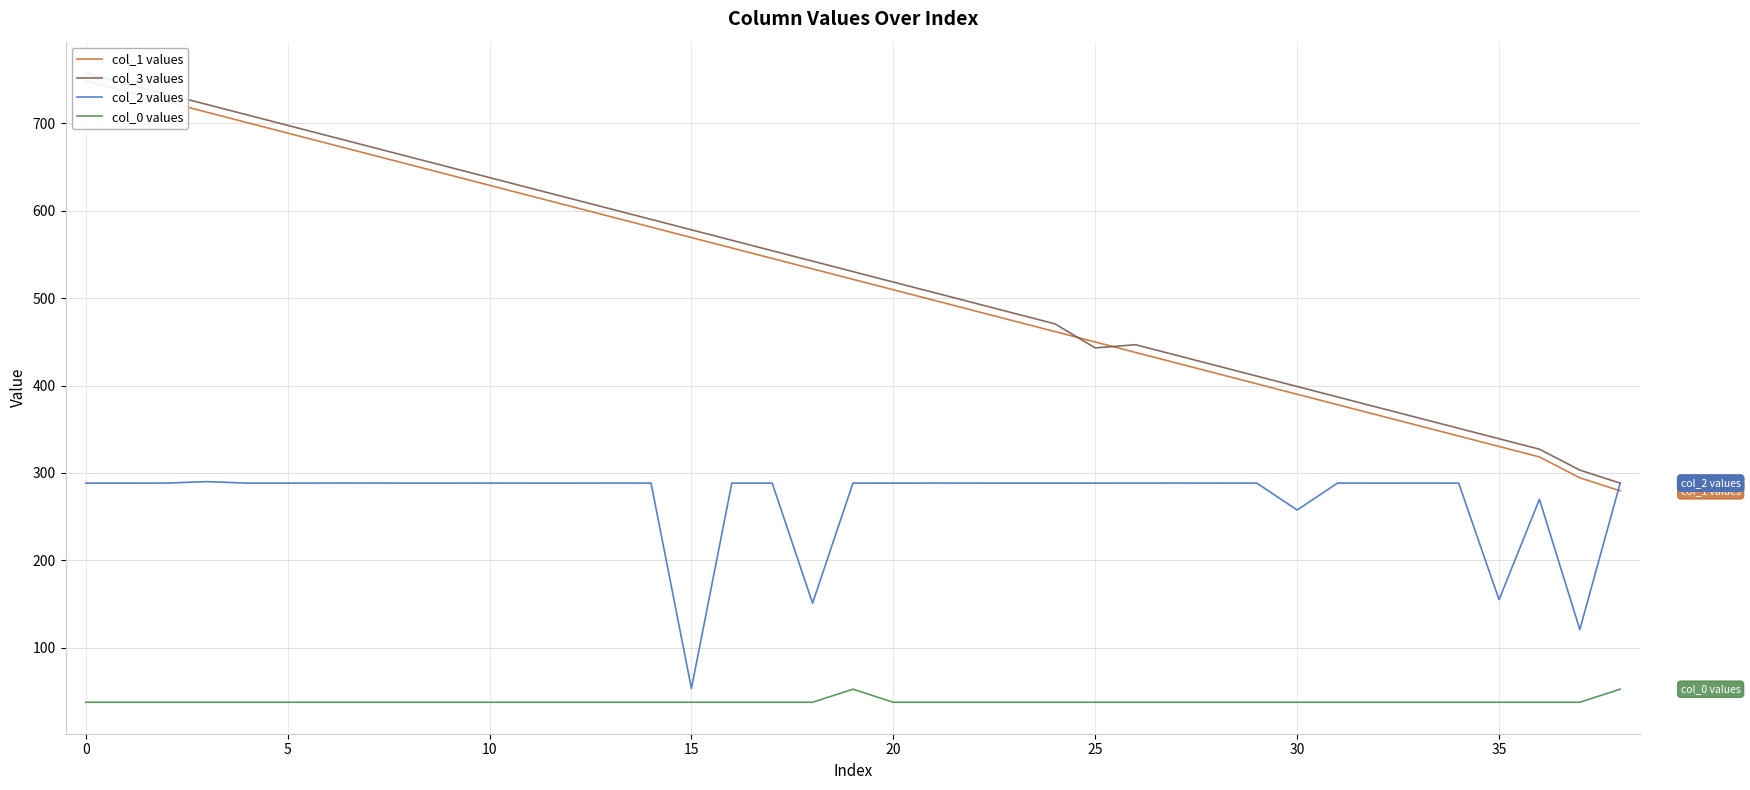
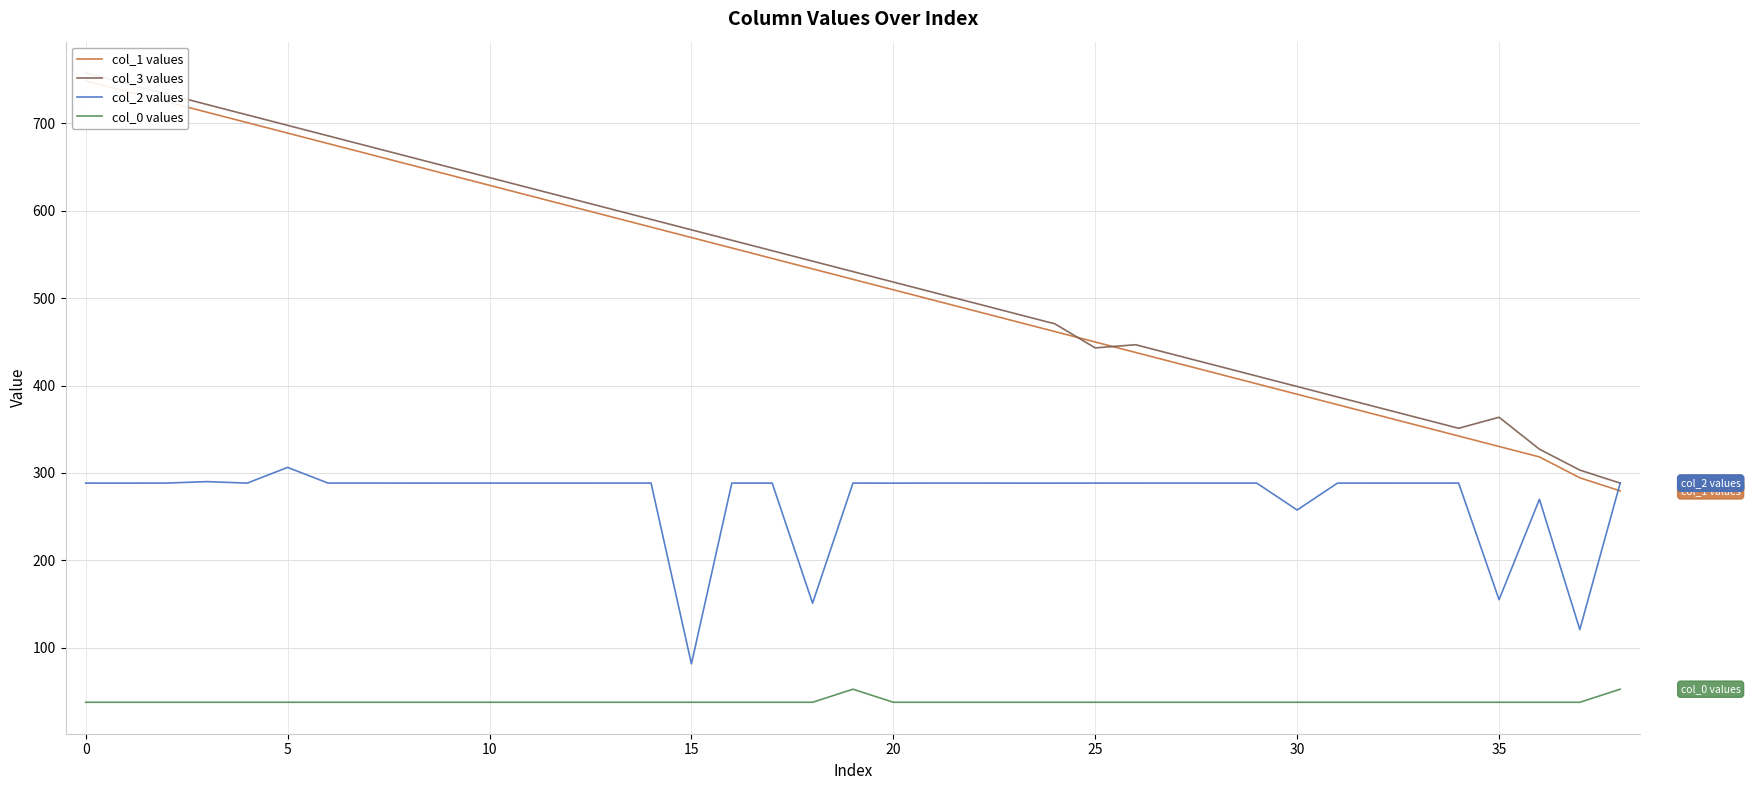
  {
    "col_1 values": {
      "5": 690,
      "10": 630,
      "15": 570,
      "20": 510,
      "25": 450,
      "30": 390,
      "35": 330
    },
    "col_3 values": {
      "5": 700,
      "10": 640,
      "15": 580,
      "20": 520,
      "25": 440,
      "30": 400,
-     "35": 340
+     "35": 360
    },
    "col_2 values": {
      "0": 290,
-     "5": 290,
+     "5": 310,
      "10": 290,
-     "15": 50,
+     "15": 80,
      "20": 290,
      "25": 290,
      "30": 260,
      "35": 160
    },
    "col_0 values": {
      "0": 40,
      "5": 40,
      "10": 40,
      "15": 40,
      "20": 40,
      "25": 40,
      "30": 40,
      "35": 40
    }
  }
